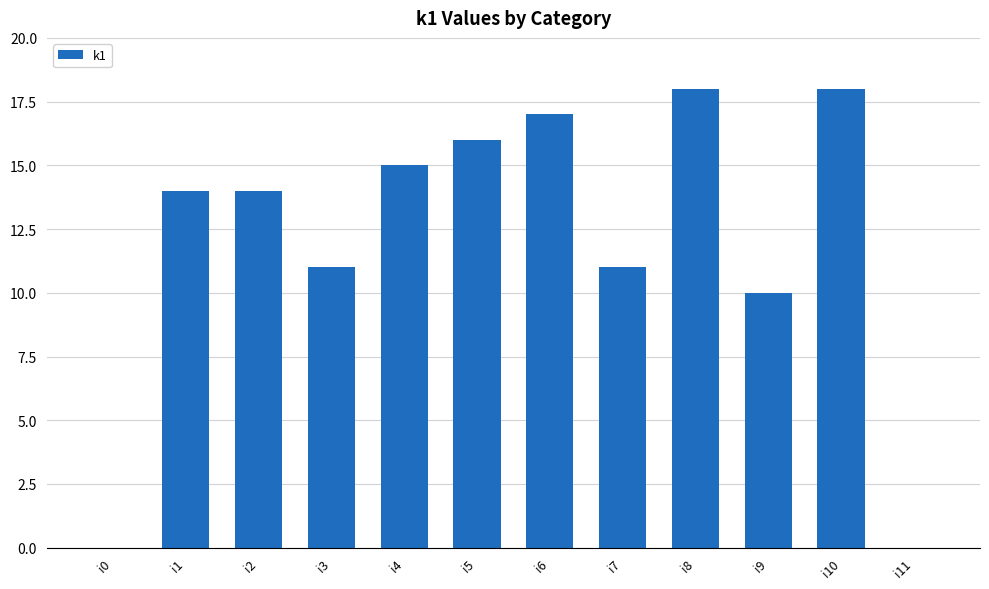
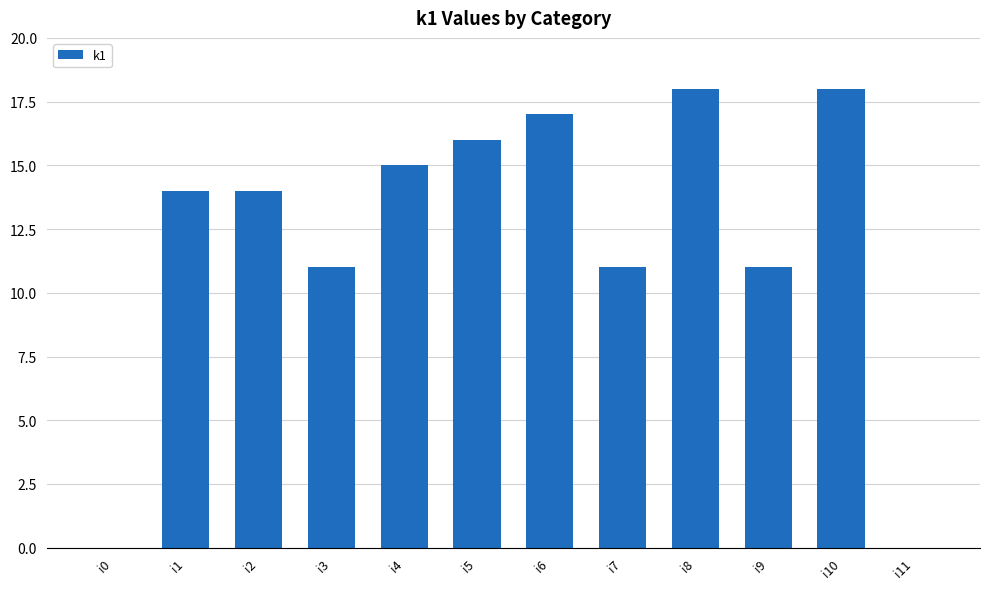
  {
    "i0": 0,
    "i1": 14,
    "i2": 14,
    "i3": 11,
    "i4": 15,
    "i5": 16,
    "i6": 17,
    "i7": 11,
    "i8": 18,
-   "i9": 10,
+   "i9": 11,
    "i10": 18,
    "i11": 0
  }
